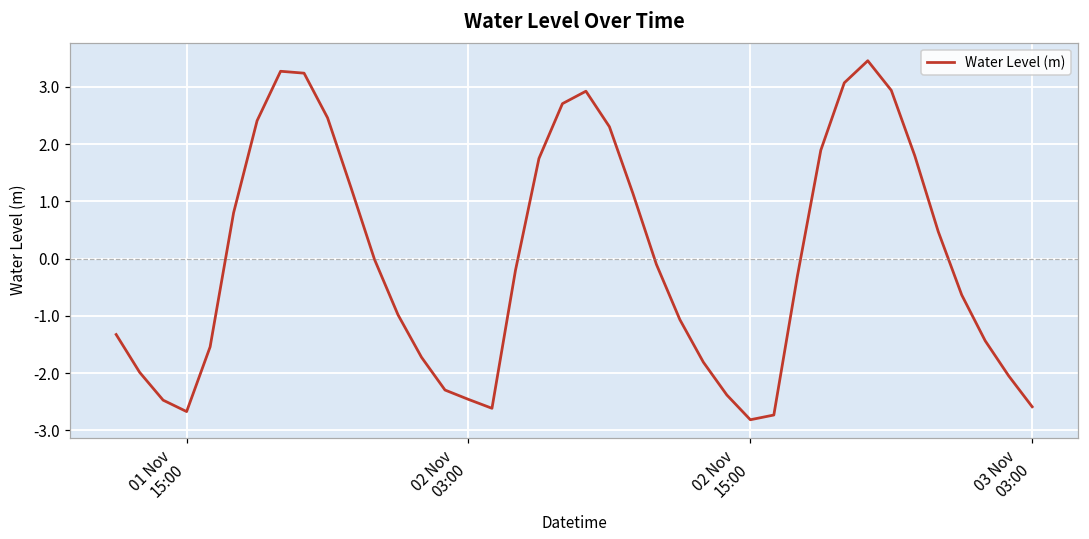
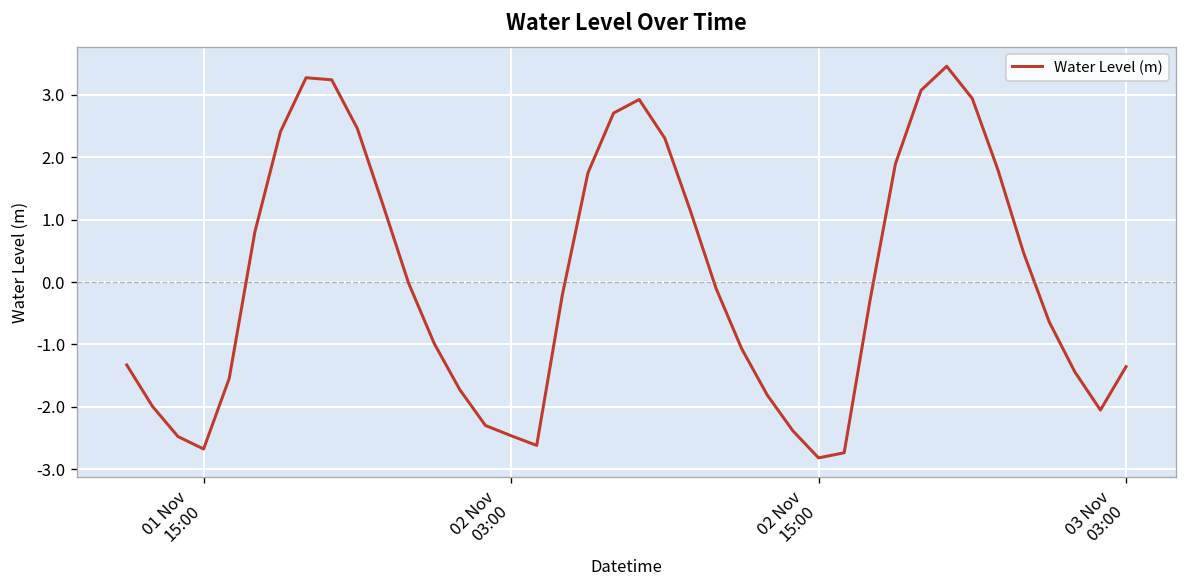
  {
    "01 Nov 15:00": -2.7,
    "02 Nov 03:00": -2.5,
    "02 Nov 15:00": -2.8,
-   "03 Nov 03:00": -2.6
+   "03 Nov 03:00": -1.4
  }
